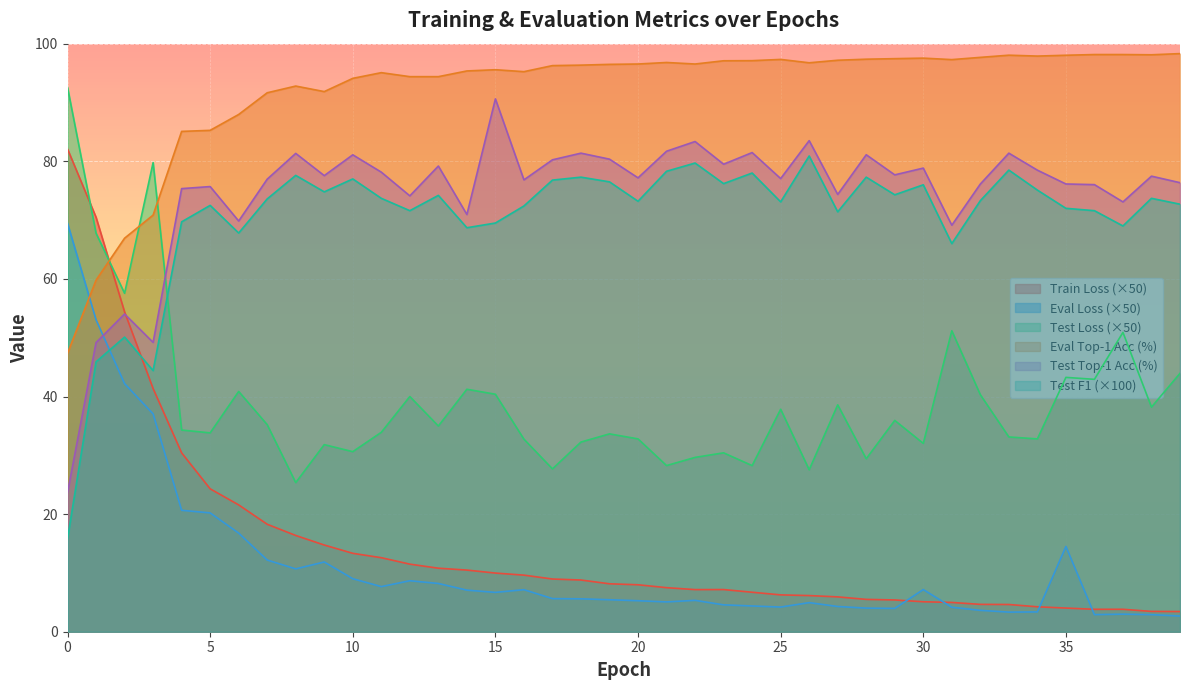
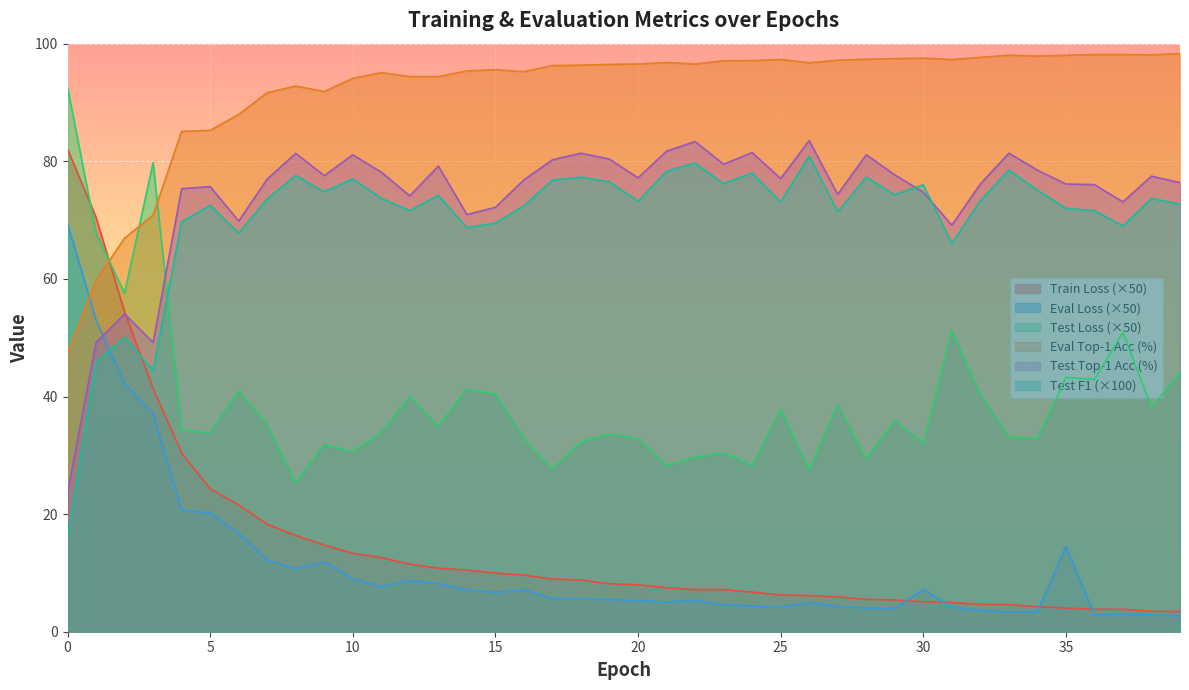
  {
    "Eval Loss (×50)": {
      "5": 20,
      "10": 9,
      "15": 7,
      "20": 5,
      "25": 4,
      "30": 7,
      "35": 14
    },
    "Test Top-1 Acc (%)": {
      "5": 76,
      "10": 81,
-     "15": 91,
+     "15": 72,
      "20": 77,
      "25": 77,
-     "30": 79,
+     "30": 75,
      "35": 76
    }
  }
